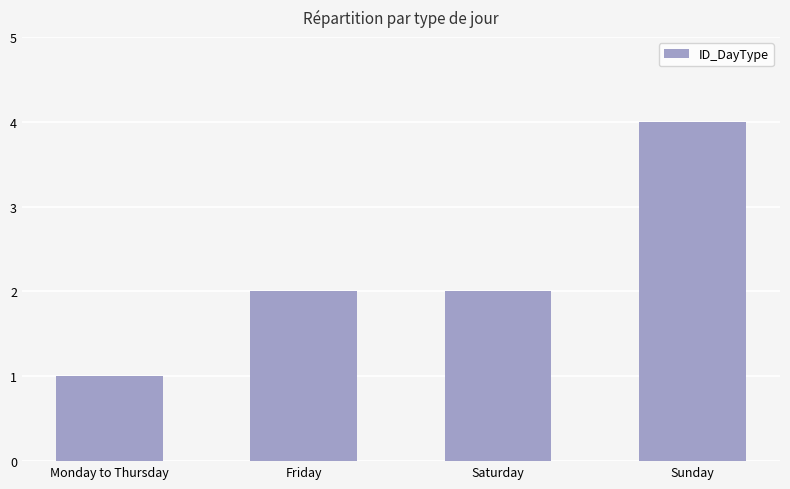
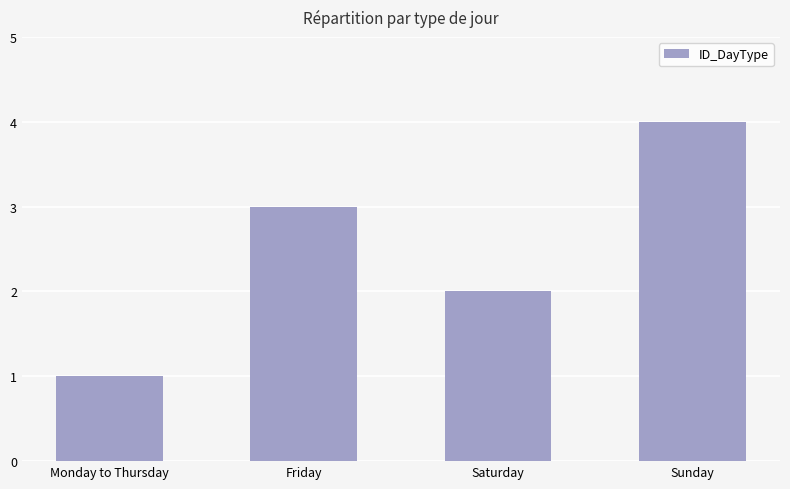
  {
    "Monday to Thursday": 1,
-   "Friday": 2,
+   "Friday": 3,
    "Saturday": 2,
    "Sunday": 4
  }
